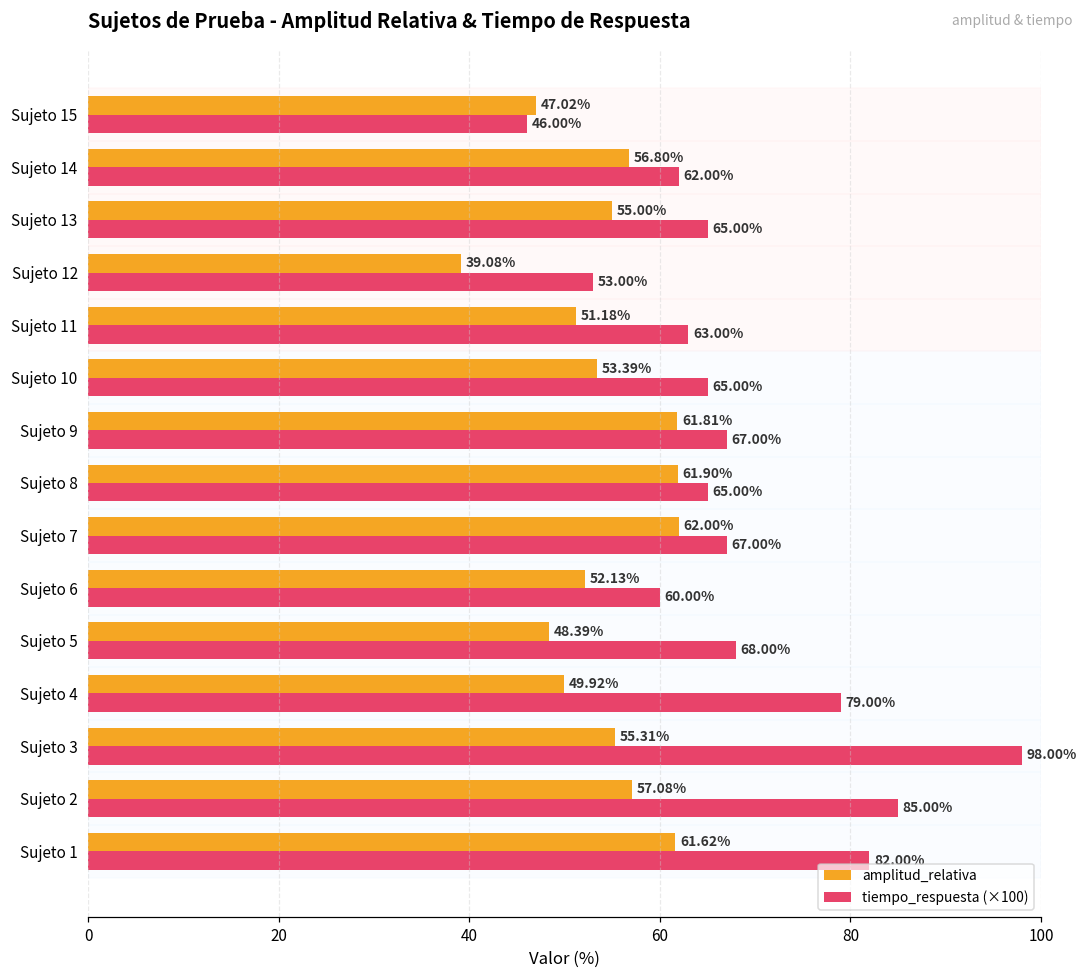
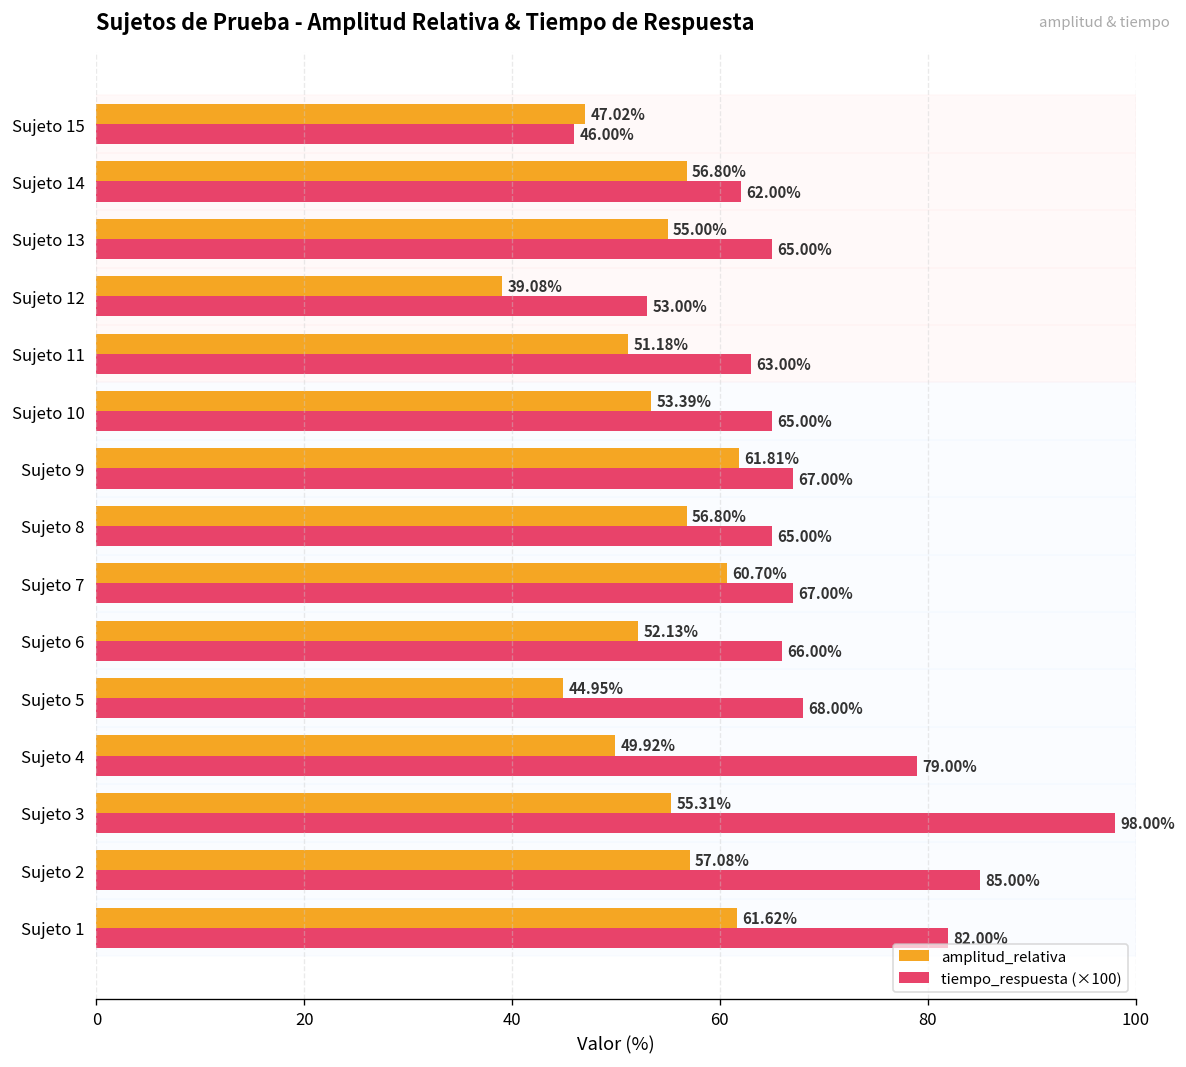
  {
    "amplitud_relativa": {
      "Sujeto 15": "47.02%",
      "Sujeto 14": "56.80%",
      "Sujeto 13": "55.00%",
      "Sujeto 12": "39.08%",
      "Sujeto 11": "51.18%",
      "Sujeto 10": "53.39%",
      "Sujeto 9": "61.81%",
-     "Sujeto 8": "61.90%",
-     "Sujeto 7": "62.00%",
+     "Sujeto 8": "56.80%",
+     "Sujeto 7": "60.70%",
      "Sujeto 6": "52.13%",
-     "Sujeto 5": "48.39%",
+     "Sujeto 5": "44.95%",
      "Sujeto 4": "49.92%",
      "Sujeto 3": "55.31%",
      "Sujeto 2": "57.08%",
      "Sujeto 1": "61.62%"
    },
    "tiempo_respuesta (×100)": {
      "Sujeto 15": "46.00%",
      "Sujeto 14": "62.00%",
      "Sujeto 13": "65.00%",
      "Sujeto 12": "53.00%",
      "Sujeto 11": "63.00%",
      "Sujeto 10": "65.00%",
      "Sujeto 9": "67.00%",
      "Sujeto 8": "65.00%",
      "Sujeto 7": "67.00%",
-     "Sujeto 6": "60.00%",
+     "Sujeto 6": "66.00%",
      "Sujeto 5": "68.00%",
      "Sujeto 4": "79.00%",
      "Sujeto 3": "98.00%",
      "Sujeto 2": "85.00%"
    }
  }
